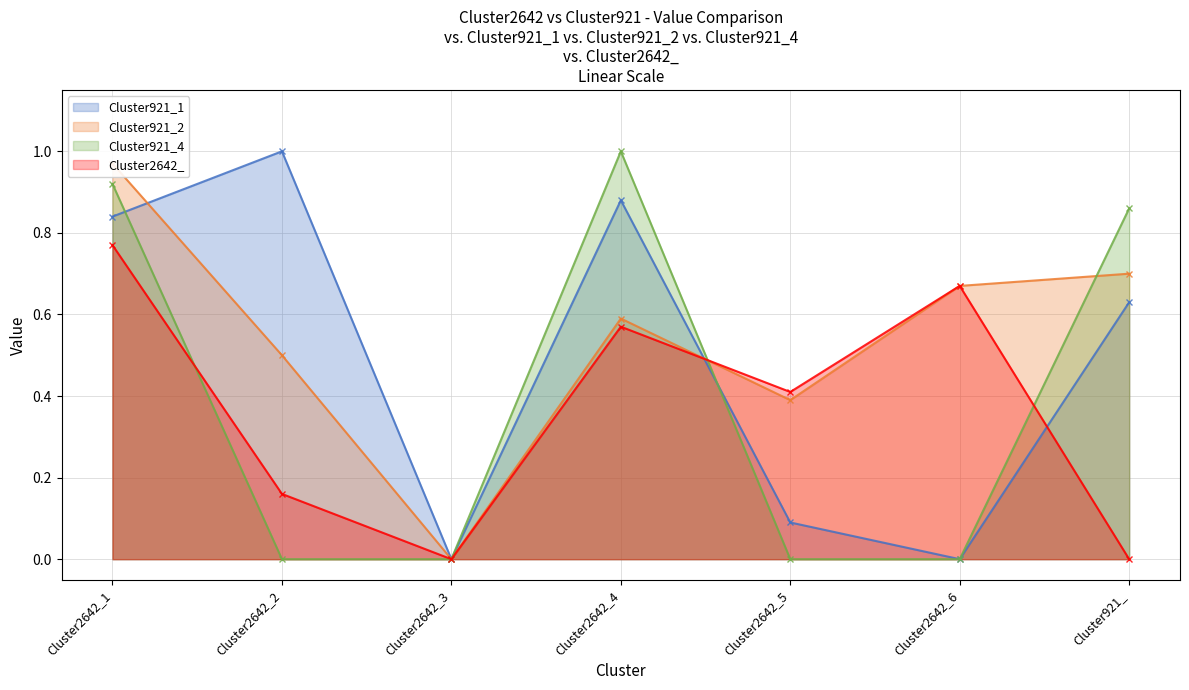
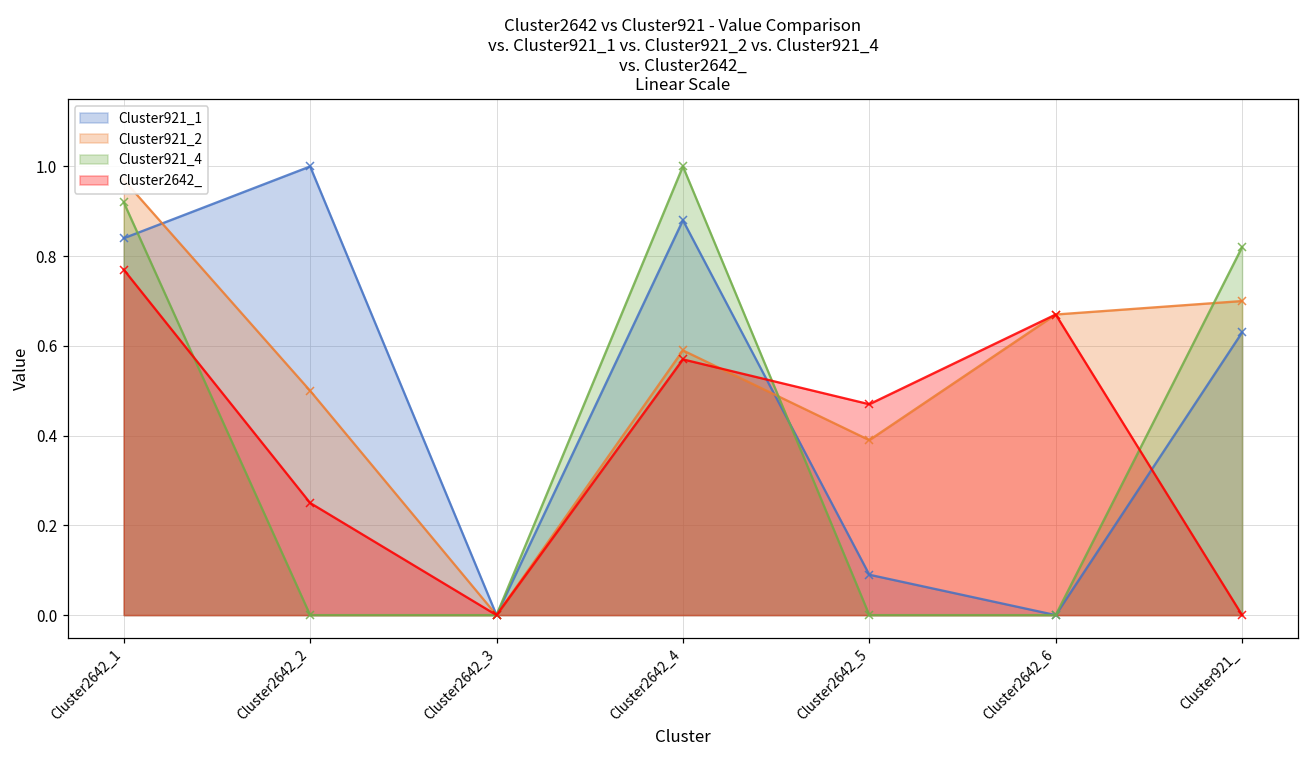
  {
    "Cluster921_1": {
      "Cluster2642_1": 0.84,
      "Cluster2642_2": 1.00,
      "Cluster2642_4": 0.88,
      "Cluster2642_5": 0.09,
      "Cluster921_": 0.63
    },
    "Cluster921_2": {
      "Cluster2642_2": 0.50,
      "Cluster2642_4": 0.59,
      "Cluster2642_5": 0.39,
      "Cluster921_": 0.70
    },
    "Cluster921_4": {
      "Cluster2642_1": 0.92,
      "Cluster2642_2": 0.00,
      "Cluster2642_4": 1.00,
      "Cluster2642_5": 0.00,
-     "Cluster921_": 0.86
+     "Cluster921_": 0.82
    },
    "Cluster2642_": {
      "Cluster2642_1": 0.77,
-     "Cluster2642_2": 0.16,
+     "Cluster2642_2": 0.25,
      "Cluster2642_4": 0.57,
-     "Cluster2642_5": 0.41,
+     "Cluster2642_5": 0.47,
      "Cluster921_": 0.00
    }
  }
